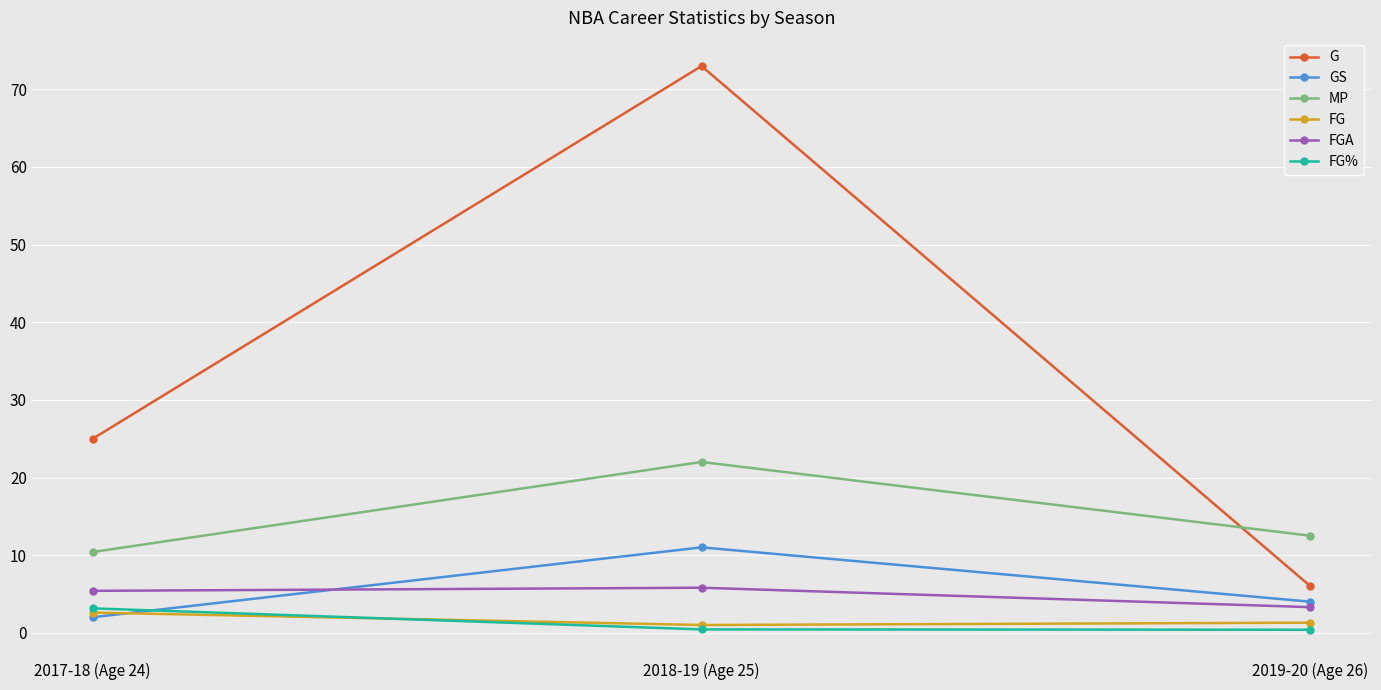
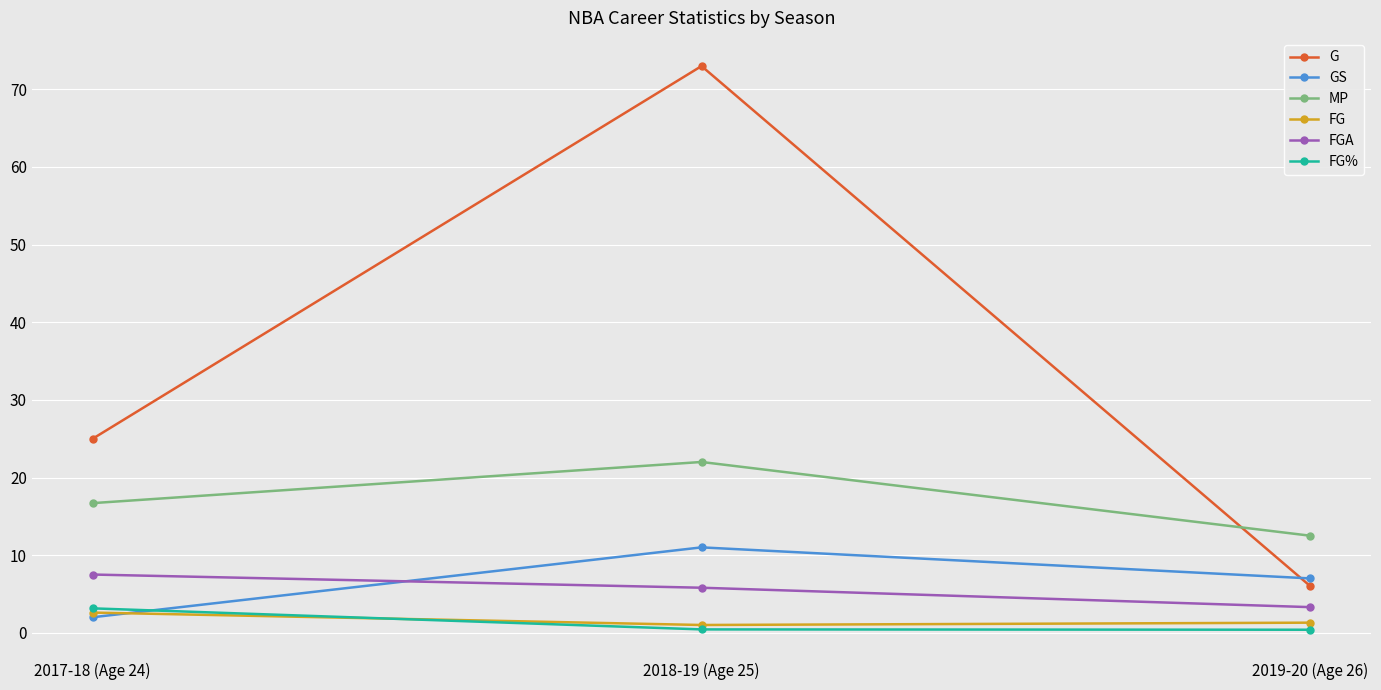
  {
    "G": {
      "2017-18 (Age 24)": 25,
      "2018-19 (Age 25)": 73,
      "2019-20 (Age 26)": 6
    },
    "GS": {
      "2017-18 (Age 24)": 2,
      "2018-19 (Age 25)": 11,
-     "2019-20 (Age 26)": 4
+     "2019-20 (Age 26)": 7
    },
    "MP": {
-     "2017-18 (Age 24)": 10,
+     "2017-18 (Age 24)": 17,
      "2018-19 (Age 25)": 22,
      "2019-20 (Age 26)": 13
    },
    "FG": {
      "2017-18 (Age 24)": 3,
      "2018-19 (Age 25)": 1,
      "2019-20 (Age 26)": 1
    },
    "FGA": {
-     "2017-18 (Age 24)": 5,
+     "2017-18 (Age 24)": 8,
      "2018-19 (Age 25)": 6,
      "2019-20 (Age 26)": 3
    },
    "FG%": {
      "2017-18 (Age 24)": 3,
      "2018-19 (Age 25)": 0,
      "2019-20 (Age 26)": 0
    }
  }
